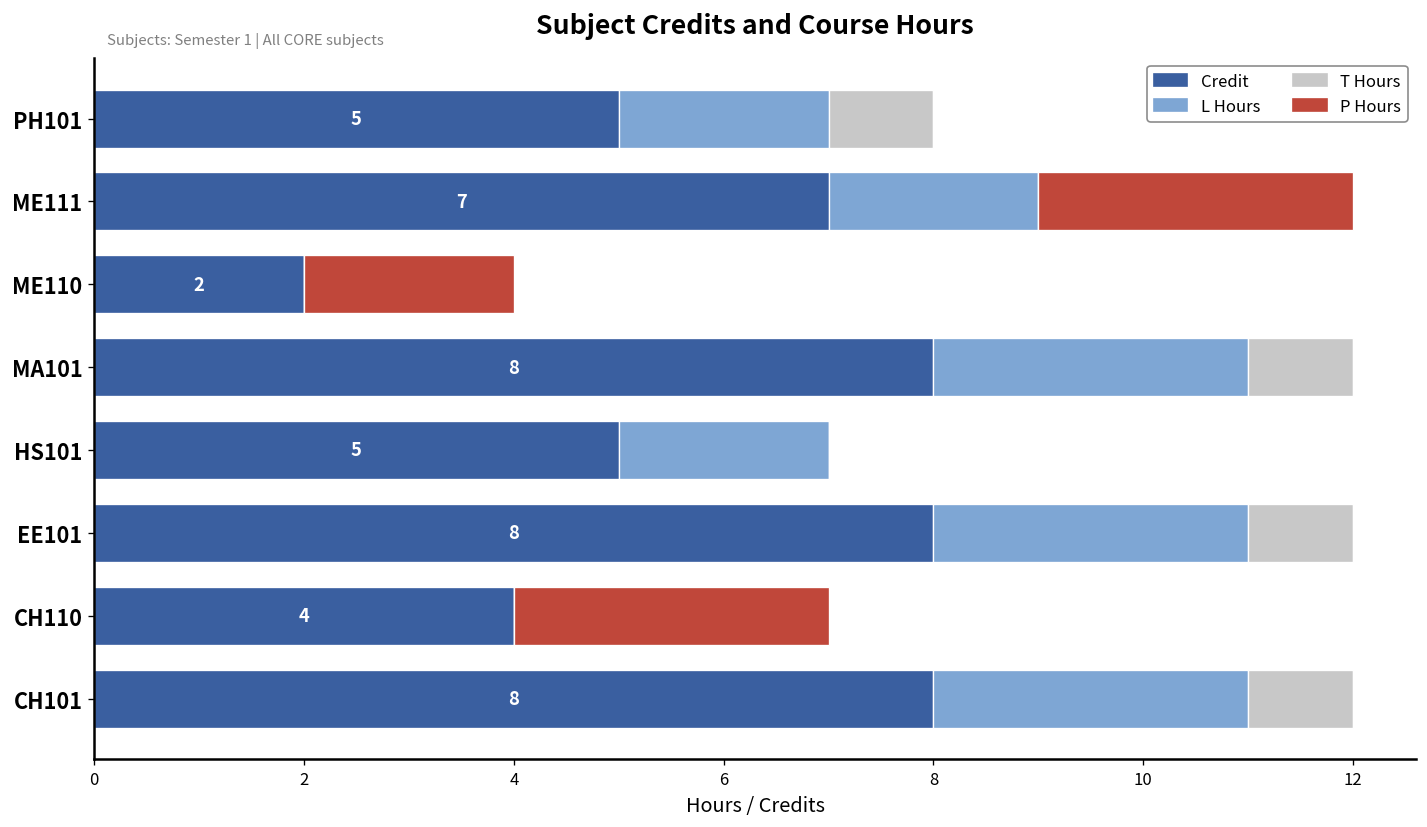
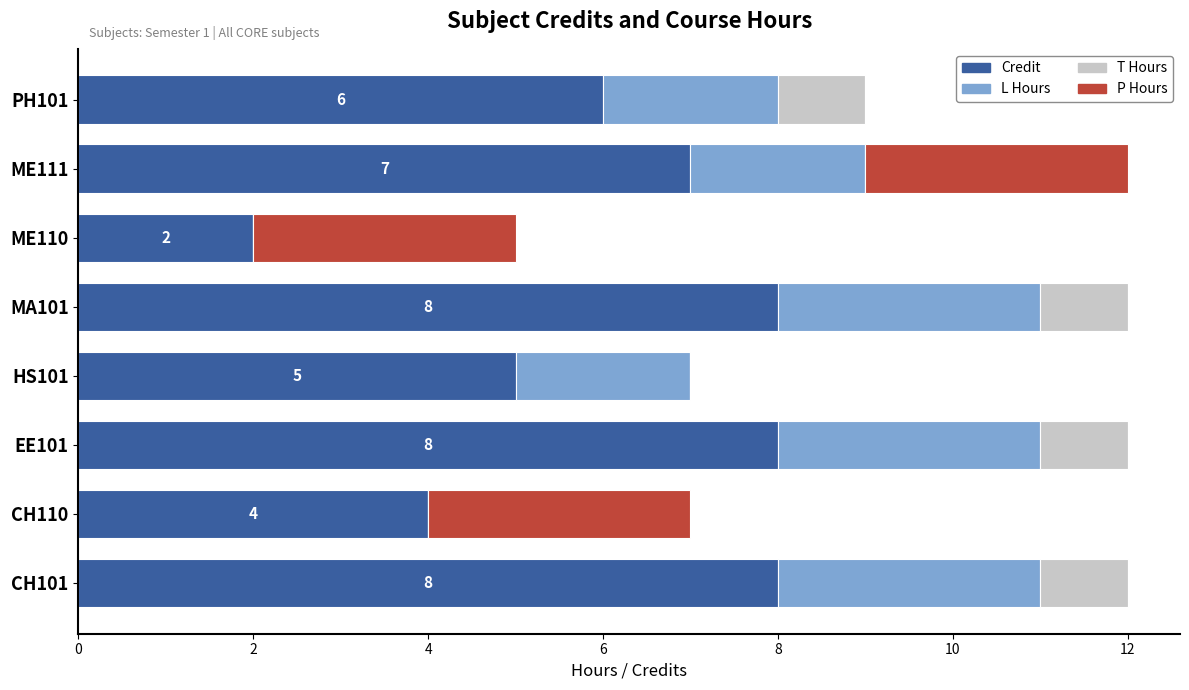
  {
    "Credit": {
-     "PH101": 5,
+     "PH101": 6,
      "ME111": 7,
      "ME110": 2,
      "MA101": 8,
      "HS101": 5,
      "EE101": 8,
      "CH110": 4,
      "CH101": 8
    },
    "L Hours": {
      "PH101": 2,
      "ME111": 2,
      "ME110": 0,
      "MA101": 3,
      "HS101": 2,
      "EE101": 3,
      "CH110": 0,
      "CH101": 3
    },
    "T Hours": {
      "PH101": 1,
      "ME111": 0,
      "ME110": 0,
      "MA101": 1,
      "HS101": 0,
      "EE101": 1,
      "CH110": 0,
      "CH101": 1
    },
    "P Hours": {
      "PH101": 0,
      "ME111": 3,
-     "ME110": 2,
+     "ME110": 3,
      "MA101": 0,
      "HS101": 0,
      "EE101": 0,
      "CH110": 3,
      "CH101": 0
    }
  }
